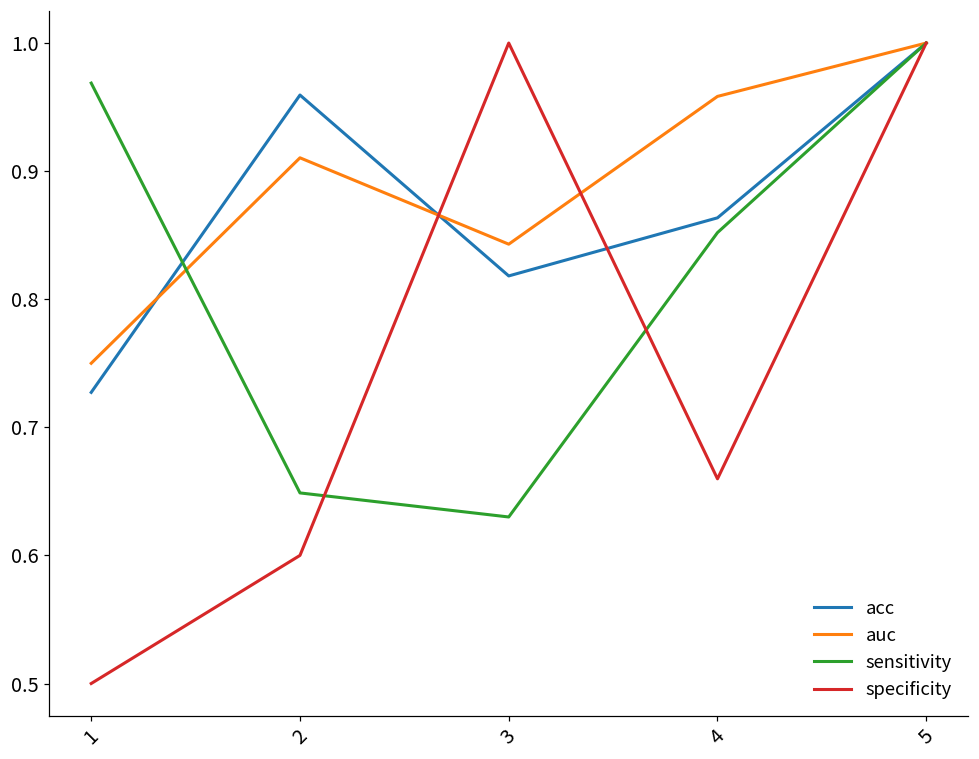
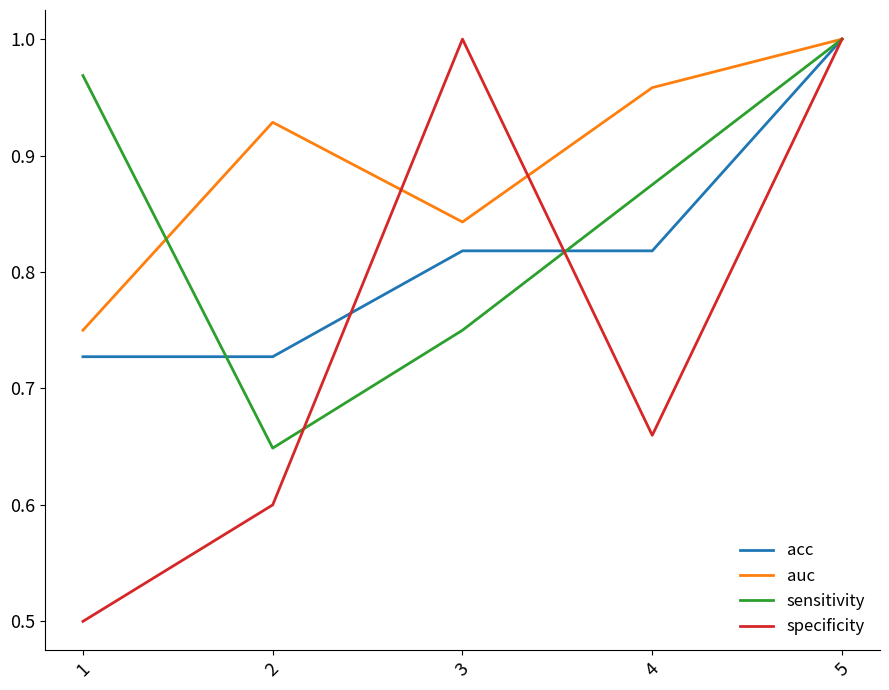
  {
    "acc": {
      "1": 0.727,
-     "2": 0.959,
+     "2": 0.727,
      "3": 0.818,
-     "4": 0.864
+     "4": 0.818
    },
    "auc": {
      "1": 0.750,
-     "2": 0.910,
+     "2": 0.929,
      "3": 0.843,
      "4": 0.958
    },
    "sensitivity": {
      "1": 0.969,
      "2": 0.649,
-     "3": 0.63,
-     "4": 0.852
+     "3": 0.75,
+     "4": 0.875
    },
    "specificity": {
      "1": 0.500,
      "2": 0.600,
      "3": 1.000,
      "4": 0.660
    }
  }
